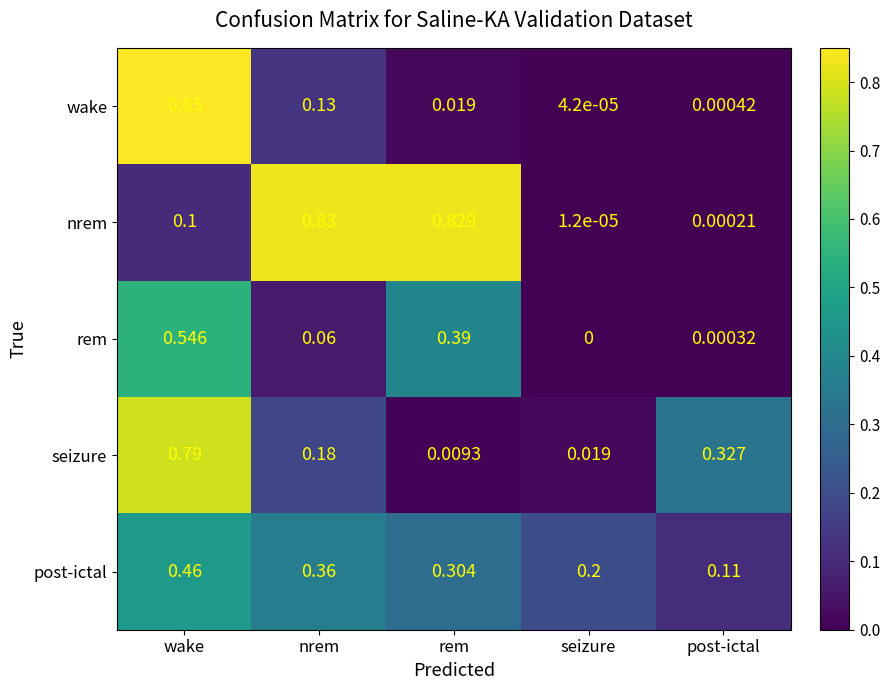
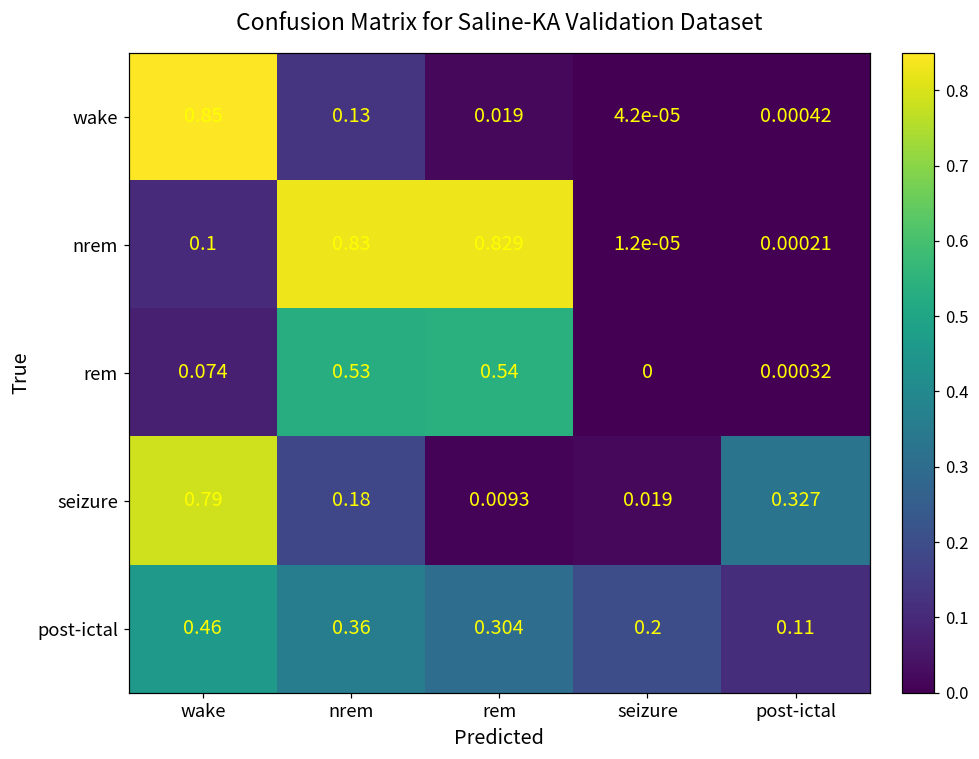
  {
    "wake": {
      "nrem": "0.13",
      "rem": "0.019",
      "seizure": "4.2e-05",
      "post-ictal": "0.00042"
    },
    "nrem": {
      "wake": "0.1",
      "seizure": "1.2e-05",
      "post-ictal": "0.00021"
    },
    "rem": {
-     "wake": "0.546",
-     "nrem": "0.06",
-     "rem": "0.39",
+     "wake": "0.074",
+     "nrem": "0.53",
+     "rem": "0.54",
      "seizure": "0",
      "post-ictal": "0.00032"
    },
    "seizure": {
      "wake": "0.79",
      "nrem": "0.18",
      "rem": "0.0093",
      "seizure": "0.019",
      "post-ictal": "0.327"
    },
    "post-ictal": {
      "wake": "0.46",
      "nrem": "0.36",
      "rem": "0.304",
      "seizure": "0.2",
      "post-ictal": "0.11"
    }
  }
